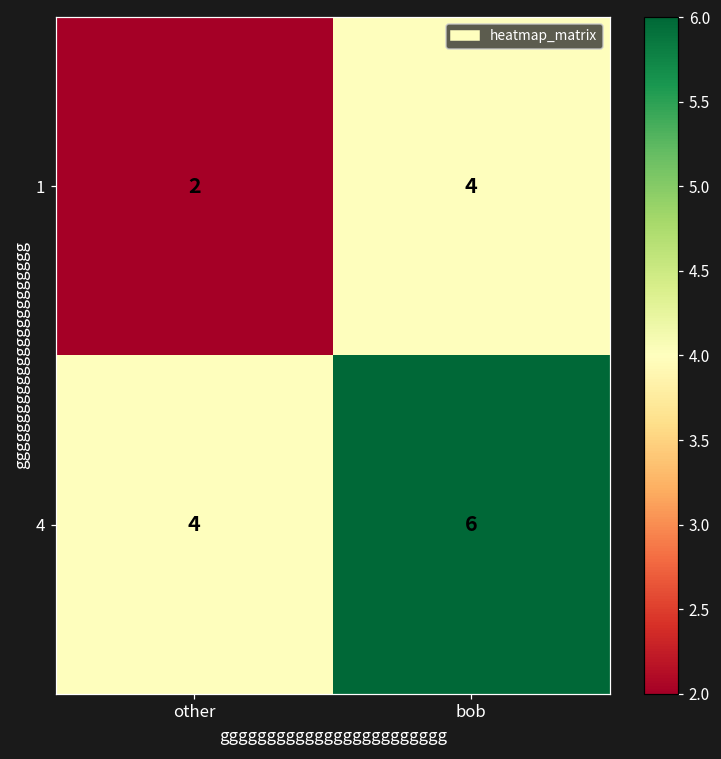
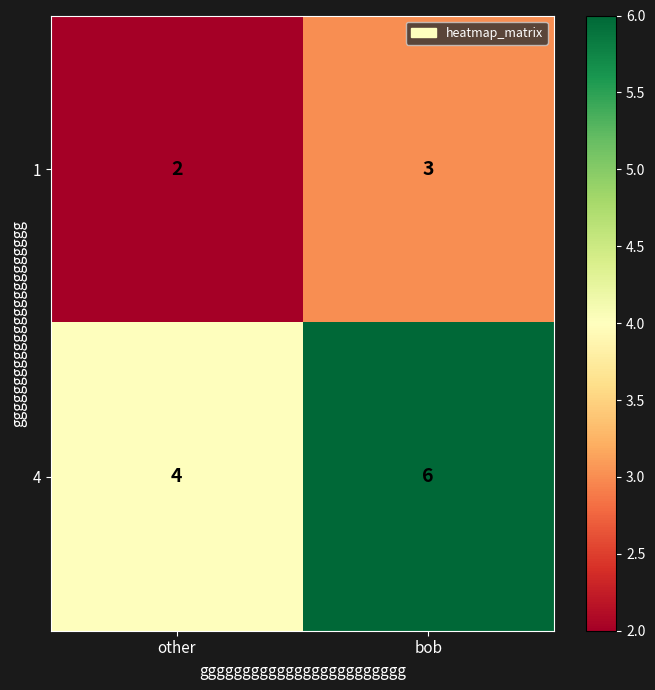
  {
    "1": {
      "other": 2,
-     "bob": 4
+     "bob": 3
    },
    "4": {
      "other": 4,
      "bob": 6
    }
  }
